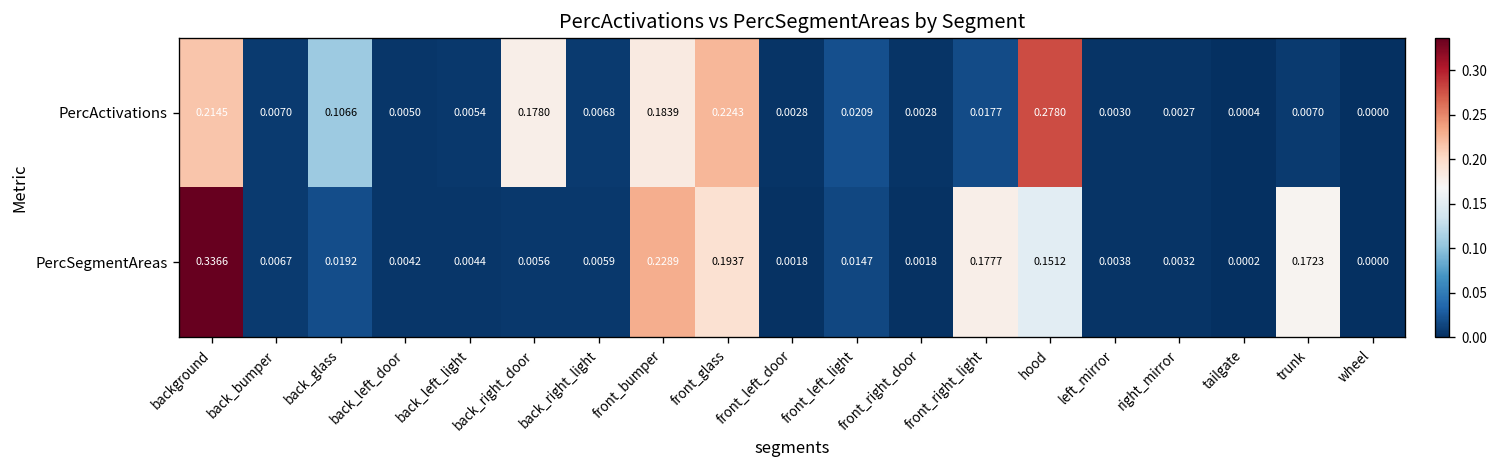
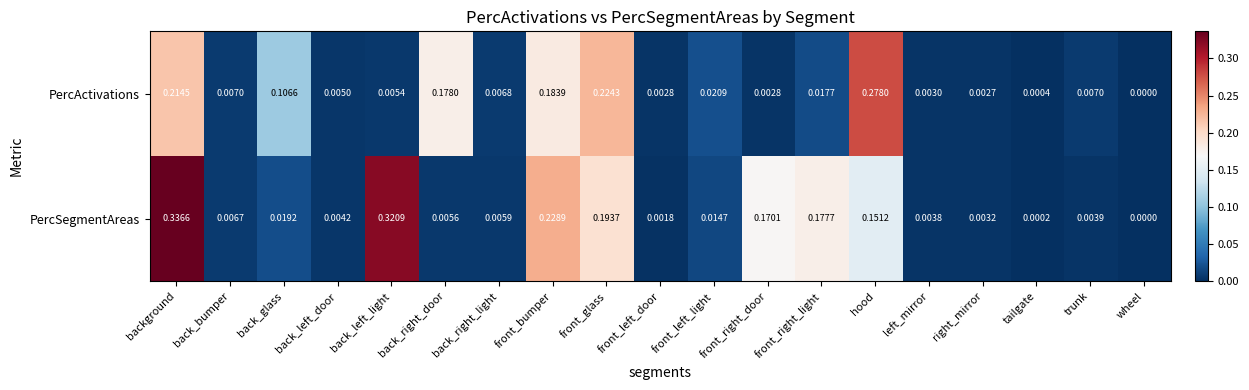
  {
    "PercActivations": {
      "background": 0.2145,
      "back_bumper": 0.0070,
      "back_glass": 0.1066,
      "back_left_door": 0.0050,
      "back_left_light": 0.0054,
      "back_right_door": 0.1780,
      "back_right_light": 0.0068,
      "front_bumper": 0.1839,
      "front_glass": 0.2243,
      "front_left_door": 0.0028,
      "front_left_light": 0.0209,
      "front_right_door": 0.0028,
      "front_right_light": 0.0177,
      "hood": 0.2780,
      "left_mirror": 0.0030,
      "right_mirror": 0.0027,
      "tailgate": 0.0004,
      "trunk": 0.0070,
      "wheel": 0.0000
    },
    "PercSegmentAreas": {
      "background": 0.3366,
      "back_bumper": 0.0067,
      "back_glass": 0.0192,
      "back_left_door": 0.0042,
-     "back_left_light": 0.0044,
+     "back_left_light": 0.3209,
      "back_right_door": 0.0056,
      "back_right_light": 0.0059,
      "front_bumper": 0.2289,
      "front_glass": 0.1937,
      "front_left_door": 0.0018,
      "front_left_light": 0.0147,
-     "front_right_door": 0.0018,
+     "front_right_door": 0.1701,
      "front_right_light": 0.1777,
      "hood": 0.1512,
      "left_mirror": 0.0038,
      "right_mirror": 0.0032,
      "tailgate": 0.0002,
-     "trunk": 0.1723,
+     "trunk": 0.0039,
      "wheel": 0.0000
    }
  }
